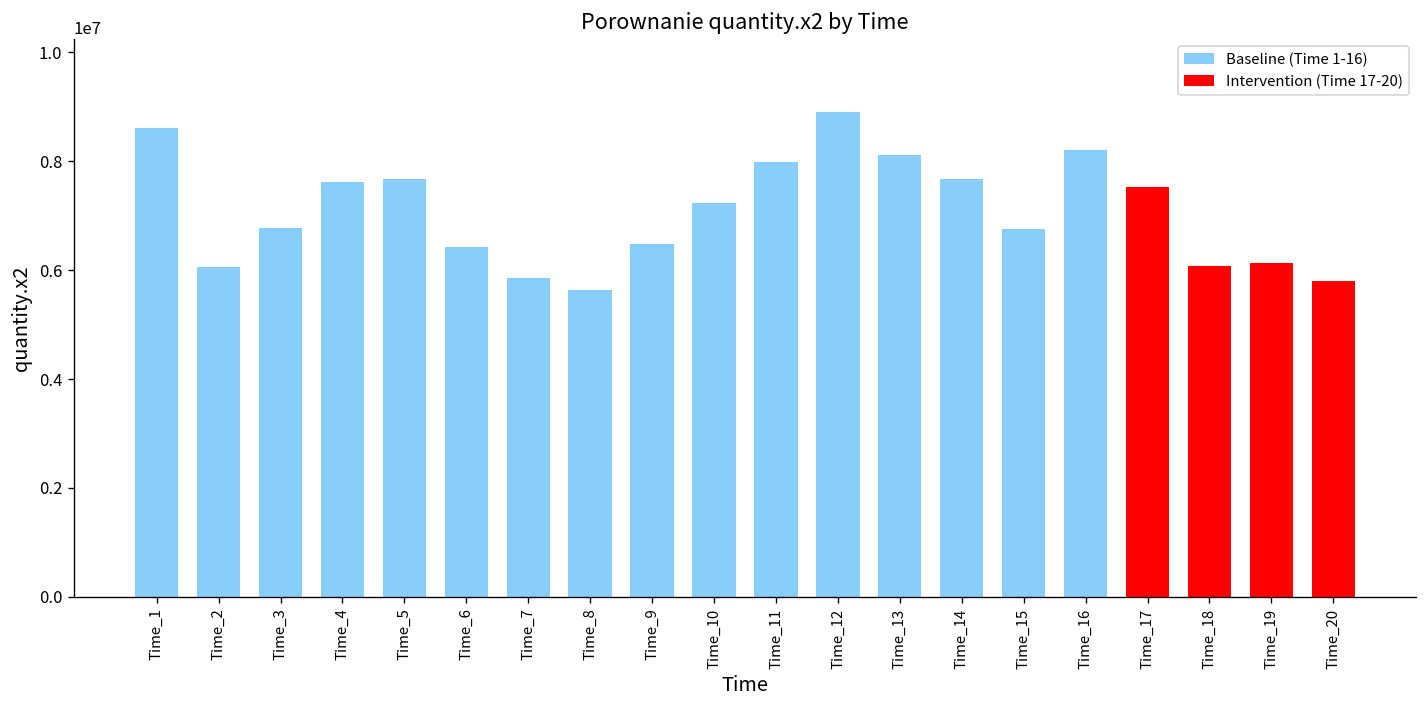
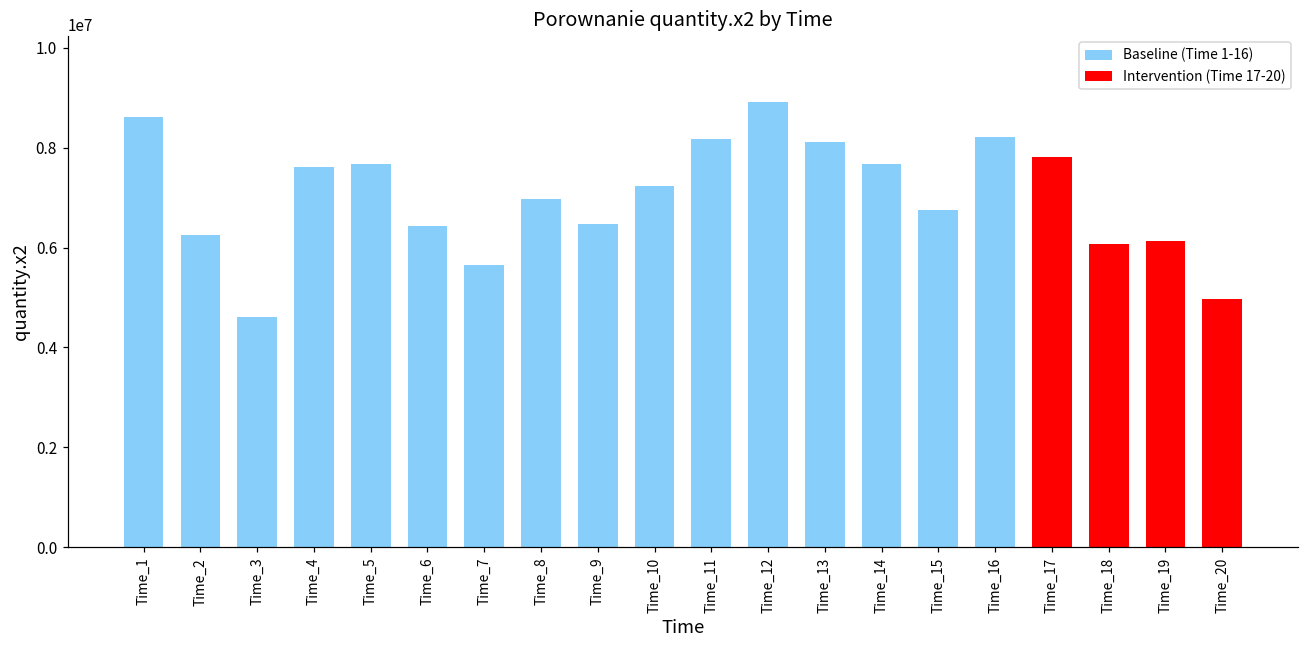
  {
    "Time_1": 8600000,
-   "Time_2": 6100000,
-   "Time_3": 6800000,
+   "Time_2": 6300000,
+   "Time_3": 4600000,
    "Time_4": 7600000,
    "Time_5": 7700000,
    "Time_6": 6400000,
-   "Time_7": 5800000,
-   "Time_8": 5600000,
+   "Time_7": 5600000,
+   "Time_8": 7000000,
    "Time_9": 6500000,
    "Time_10": 7200000,
-   "Time_11": 8000000,
+   "Time_11": 8200000,
    "Time_12": 8900000,
    "Time_13": 8100000,
    "Time_14": 7700000,
    "Time_15": 6800000,
    "Time_16": 8200000,
-   "Time_17": 7500000,
+   "Time_17": 7800000,
    "Time_18": 6100000,
    "Time_19": 6100000,
-   "Time_20": 5800000
+   "Time_20": 5000000
  }
